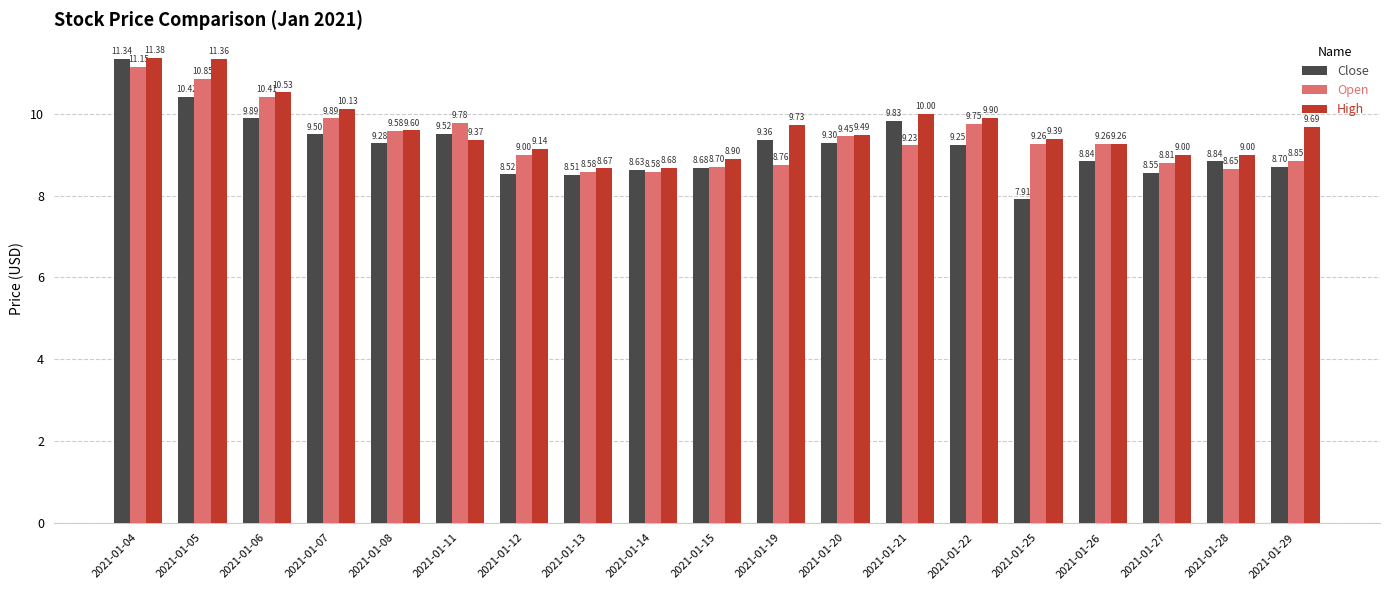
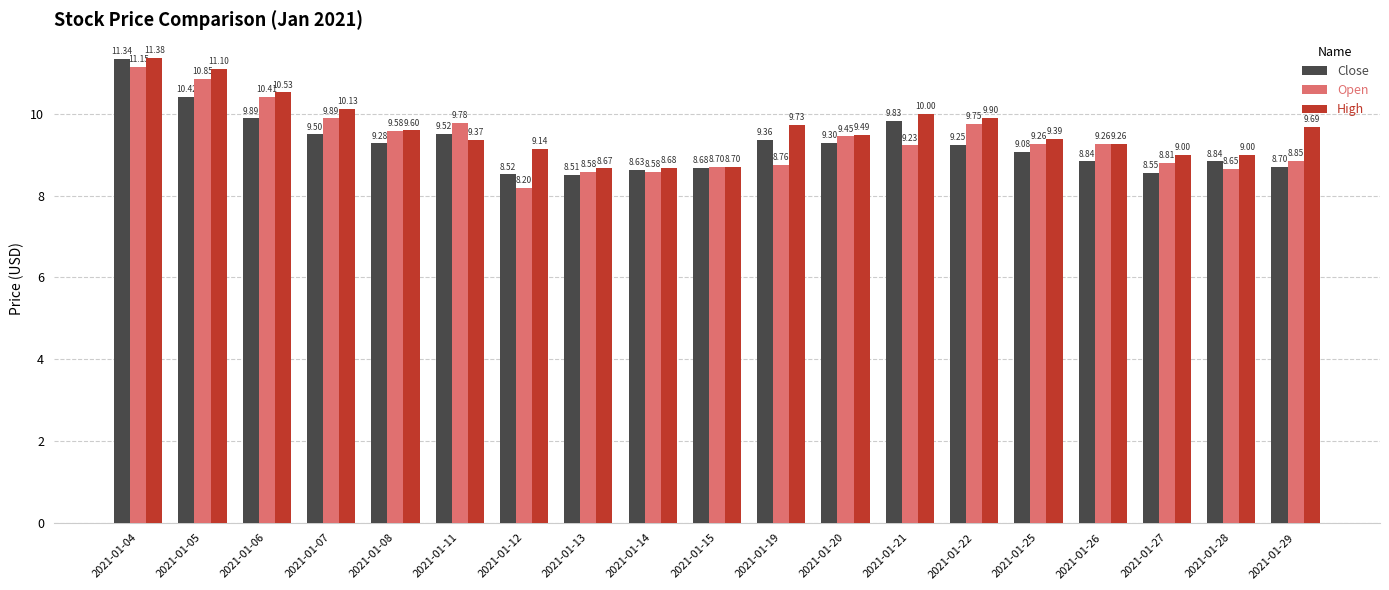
  {
    "Close": {
      "2021-01-04": 11.34,
      "2021-01-05": 10.42,
      "2021-01-06": 9.89,
      "2021-01-07": 9.50,
      "2021-01-08": 9.28,
      "2021-01-11": 9.52,
      "2021-01-12": 8.52,
      "2021-01-13": 8.51,
      "2021-01-14": 8.63,
      "2021-01-15": 8.68,
      "2021-01-19": 9.36,
      "2021-01-20": 9.30,
      "2021-01-21": 9.83,
      "2021-01-22": 9.25,
-     "2021-01-25": 7.91,
+     "2021-01-25": 9.08,
      "2021-01-26": 8.84,
      "2021-01-27": 8.55,
      "2021-01-28": 8.84,
      "2021-01-29": 8.70
    },
    "Open": {
      "2021-01-04": 11.15,
      "2021-01-05": 10.85,
      "2021-01-06": 10.41,
      "2021-01-07": 9.89,
      "2021-01-08": 9.58,
      "2021-01-11": 9.78,
-     "2021-01-12": 9.00,
+     "2021-01-12": 8.20,
      "2021-01-13": 8.58,
      "2021-01-14": 8.58,
      "2021-01-15": 8.70,
      "2021-01-19": 8.76,
      "2021-01-20": 9.45,
      "2021-01-21": 9.23,
      "2021-01-22": 9.75,
      "2021-01-25": 9.26,
      "2021-01-26": 9.26,
      "2021-01-27": 8.81,
      "2021-01-28": 8.65,
      "2021-01-29": 8.85
    },
    "High": {
      "2021-01-04": 11.38,
-     "2021-01-05": 11.36,
+     "2021-01-05": 11.10,
      "2021-01-06": 10.53,
      "2021-01-07": 10.13,
      "2021-01-08": 9.60,
      "2021-01-11": 9.37,
      "2021-01-12": 9.14,
      "2021-01-13": 8.67,
      "2021-01-14": 8.68,
-     "2021-01-15": 8.90,
+     "2021-01-15": 8.70,
      "2021-01-19": 9.73,
      "2021-01-20": 9.49,
      "2021-01-21": 10.00,
      "2021-01-22": 9.90,
      "2021-01-25": 9.39,
      "2021-01-26": 9.26,
      "2021-01-27": 9.00,
      "2021-01-28": 9.00,
      "2021-01-29": 9.69
    }
  }
